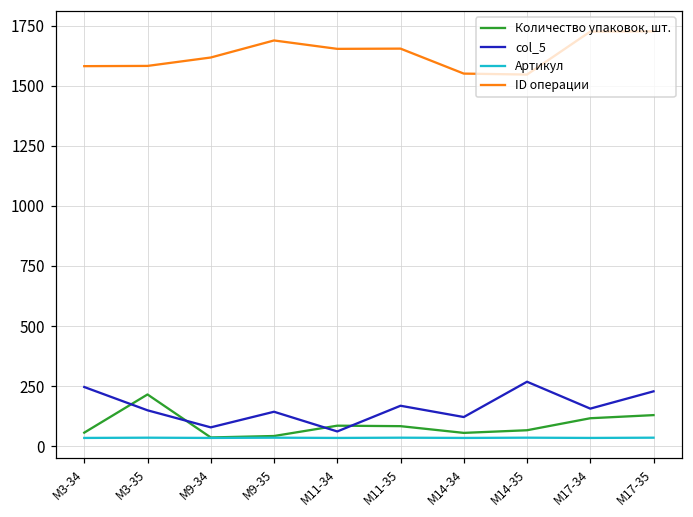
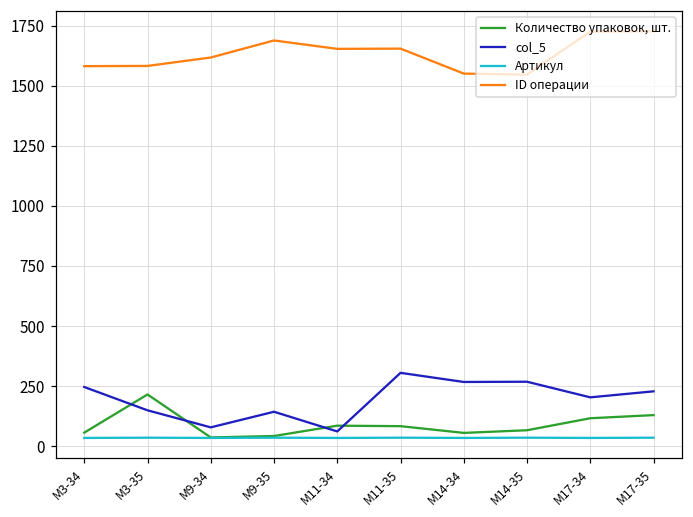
  {
    "Количество упаковок, шт.": {
      "M3-34": 60,
      "M3-35": 220,
      "M11-34": 90,
      "M11-35": 80,
      "M14-34": 60,
      "M14-35": 70,
      "M17-34": 120,
      "M17-35": 130
    },
    "col_5": {
      "M3-34": 250,
      "M3-35": 150,
      "M9-34": 80,
      "M9-35": 140,
      "M11-34": 60,
-     "M11-35": 170,
-     "M14-34": 120,
+     "M11-35": 310,
+     "M14-34": 270,
      "M14-35": 270,
-     "M17-34": 160,
+     "M17-34": 200,
      "M17-35": 230
    },
    "Артикул": {
      "M3-34": 30,
      "M3-35": 40,
      "M11-34": 30,
      "M11-35": 40,
      "M14-34": 30,
      "M14-35": 40,
      "M17-34": 30,
      "M17-35": 40
    },
    "ID операции": {
      "M3-34": 1580,
      "M3-35": 1580,
      "M9-34": 1620,
      "M9-35": 1690,
      "M11-34": 1650,
      "M11-35": 1660,
      "M14-34": 1550
    }
  }
